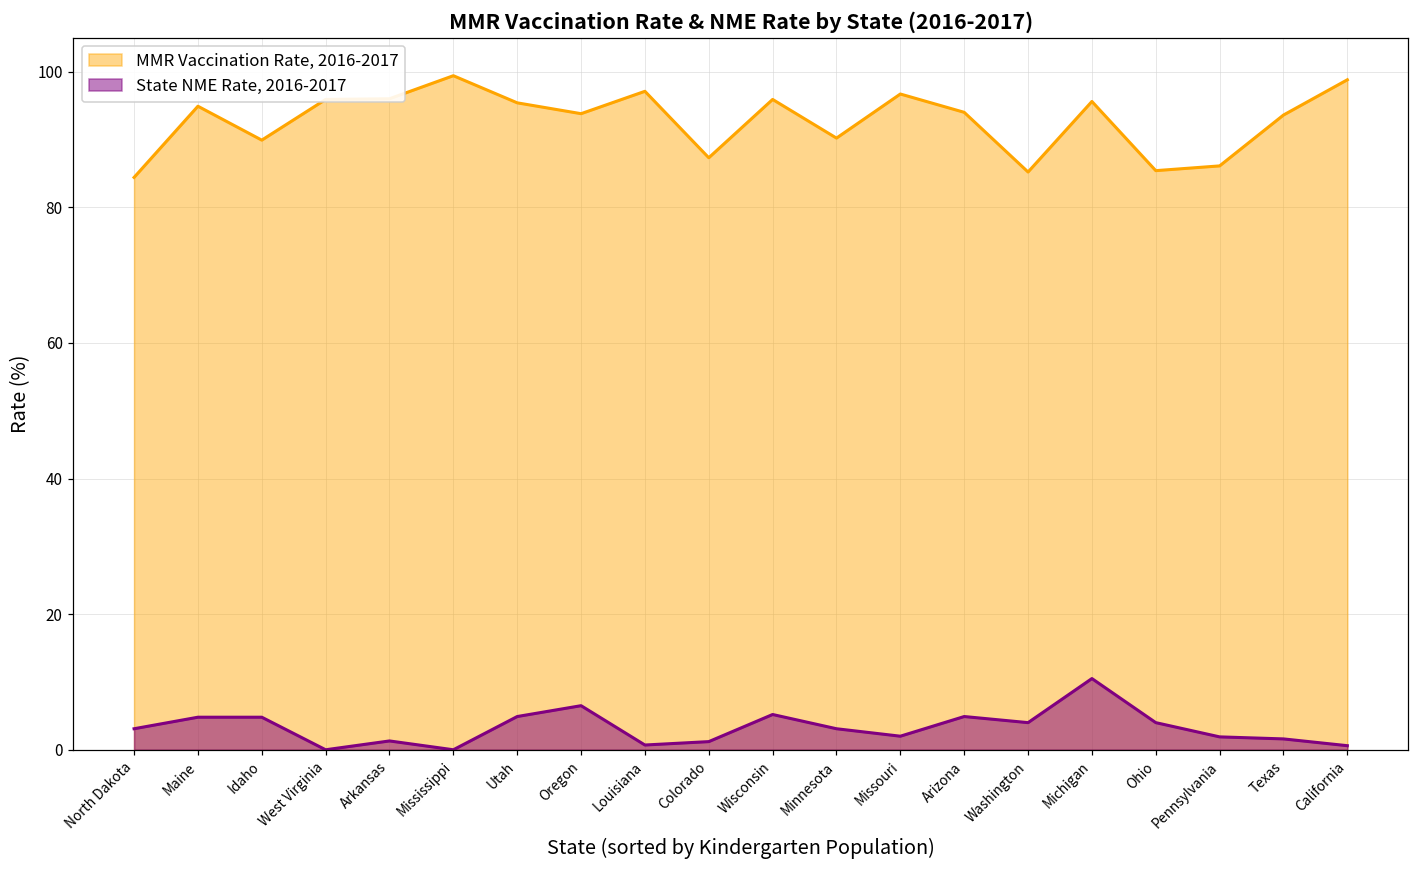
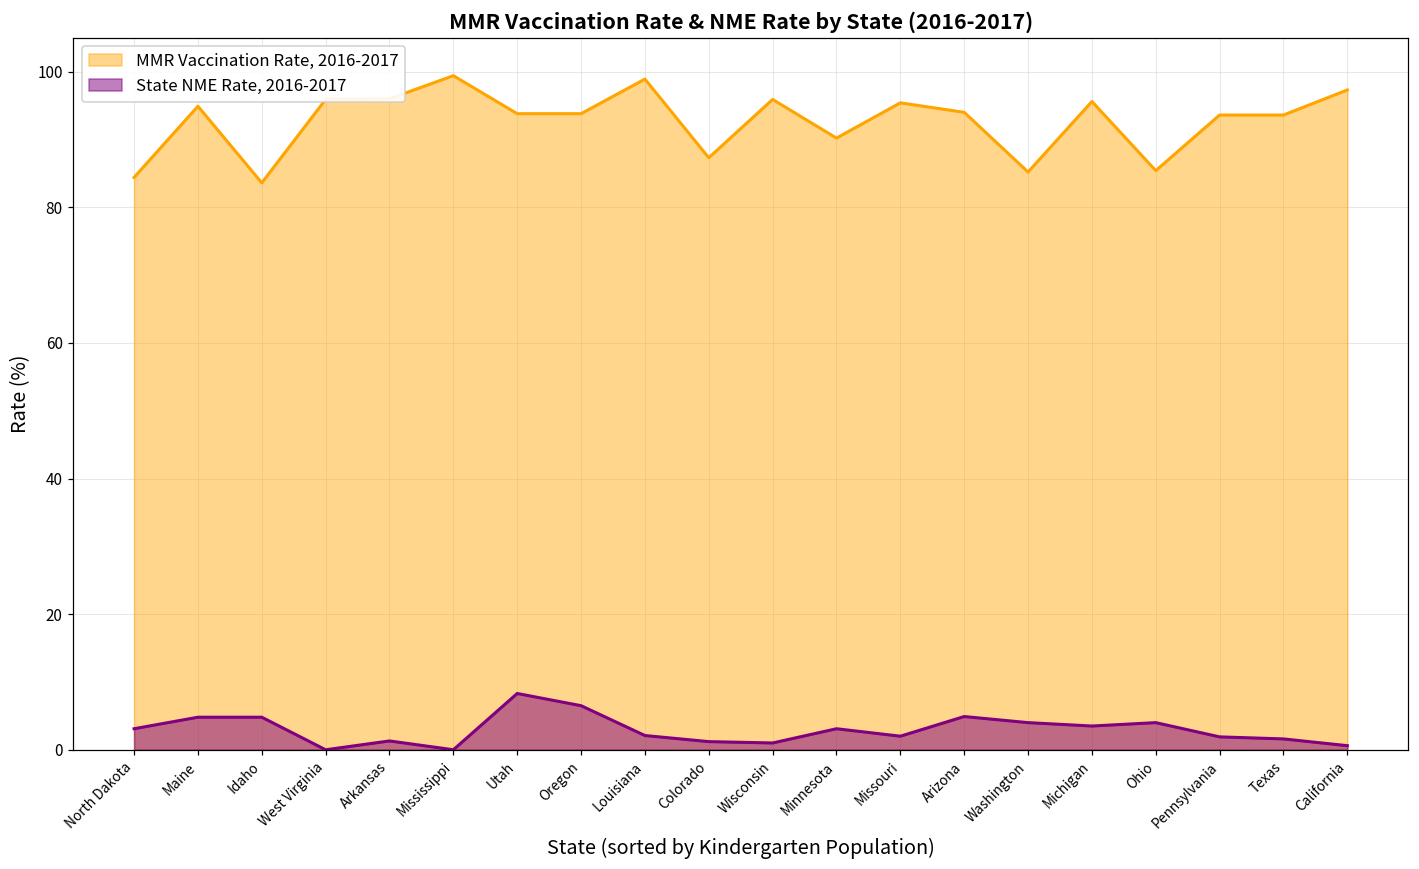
  {
    "MMR Vaccination Rate, 2016-2017": {
      "North Dakota": 84,
      "Maine": 95,
-     "Idaho": 90,
+     "Idaho": 84,
      "Mississippi": 99,
-     "Utah": 95,
+     "Utah": 94,
      "Oregon": 94,
-     "Louisiana": 97,
+     "Louisiana": 99,
      "Colorado": 87,
      "Wisconsin": 96,
      "Minnesota": 90,
-     "Missouri": 97,
+     "Missouri": 95,
      "Arizona": 94,
      "Washington": 85,
      "Michigan": 96,
      "Ohio": 85,
-     "Pennsylvania": 86,
+     "Pennsylvania": 94,
      "Texas": 94,
-     "California": 99
+     "California": 97
    },
    "State NME Rate, 2016-2017": {
      "North Dakota": 3,
      "Maine": 5,
      "Idaho": 5,
      "West Virginia": 0,
      "Arkansas": 1,
      "Mississippi": 0,
-     "Utah": 5,
+     "Utah": 8,
      "Oregon": 7,
-     "Louisiana": 1,
+     "Louisiana": 2,
      "Colorado": 1,
-     "Wisconsin": 5,
+     "Wisconsin": 1,
      "Minnesota": 3,
      "Missouri": 2,
      "Arizona": 5,
      "Washington": 4,
-     "Michigan": 11,
+     "Michigan": 4,
      "Ohio": 4,
      "Pennsylvania": 2,
      "Texas": 2,
      "California": 1
    }
  }
